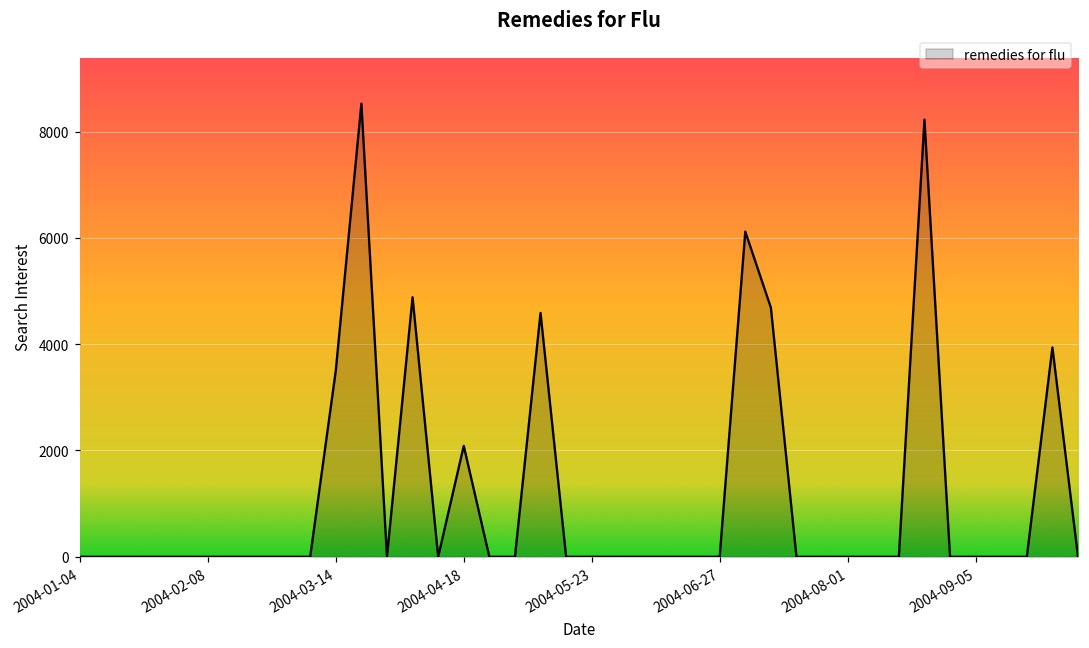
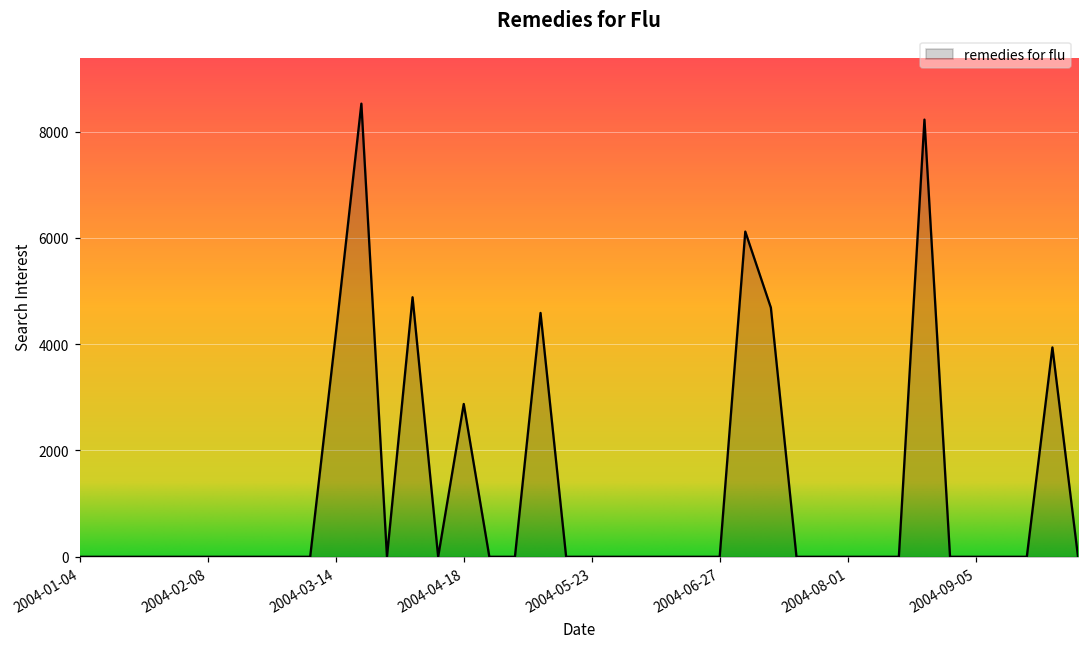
  {
    "2004-01-04": 0,
    "2004-02-08": 0,
-   "2004-03-14": 3500,
-   "2004-04-18": 2100,
+   "2004-03-14": 4200,
+   "2004-04-18": 2900,
    "2004-05-23": 0,
    "2004-06-27": 0,
    "2004-08-01": 0,
    "2004-09-05": 0
  }
